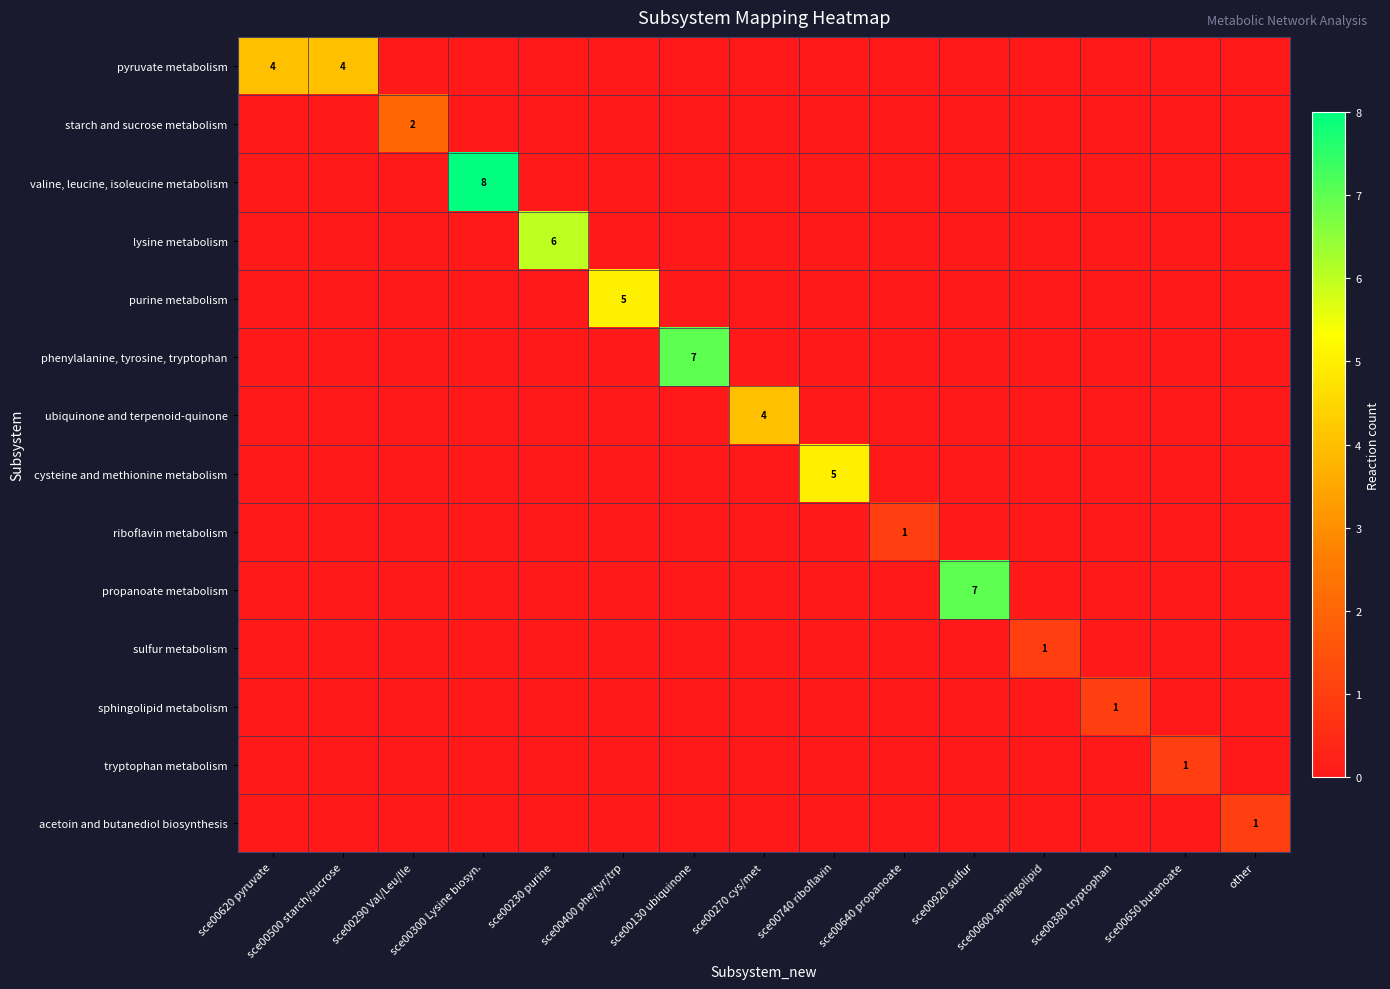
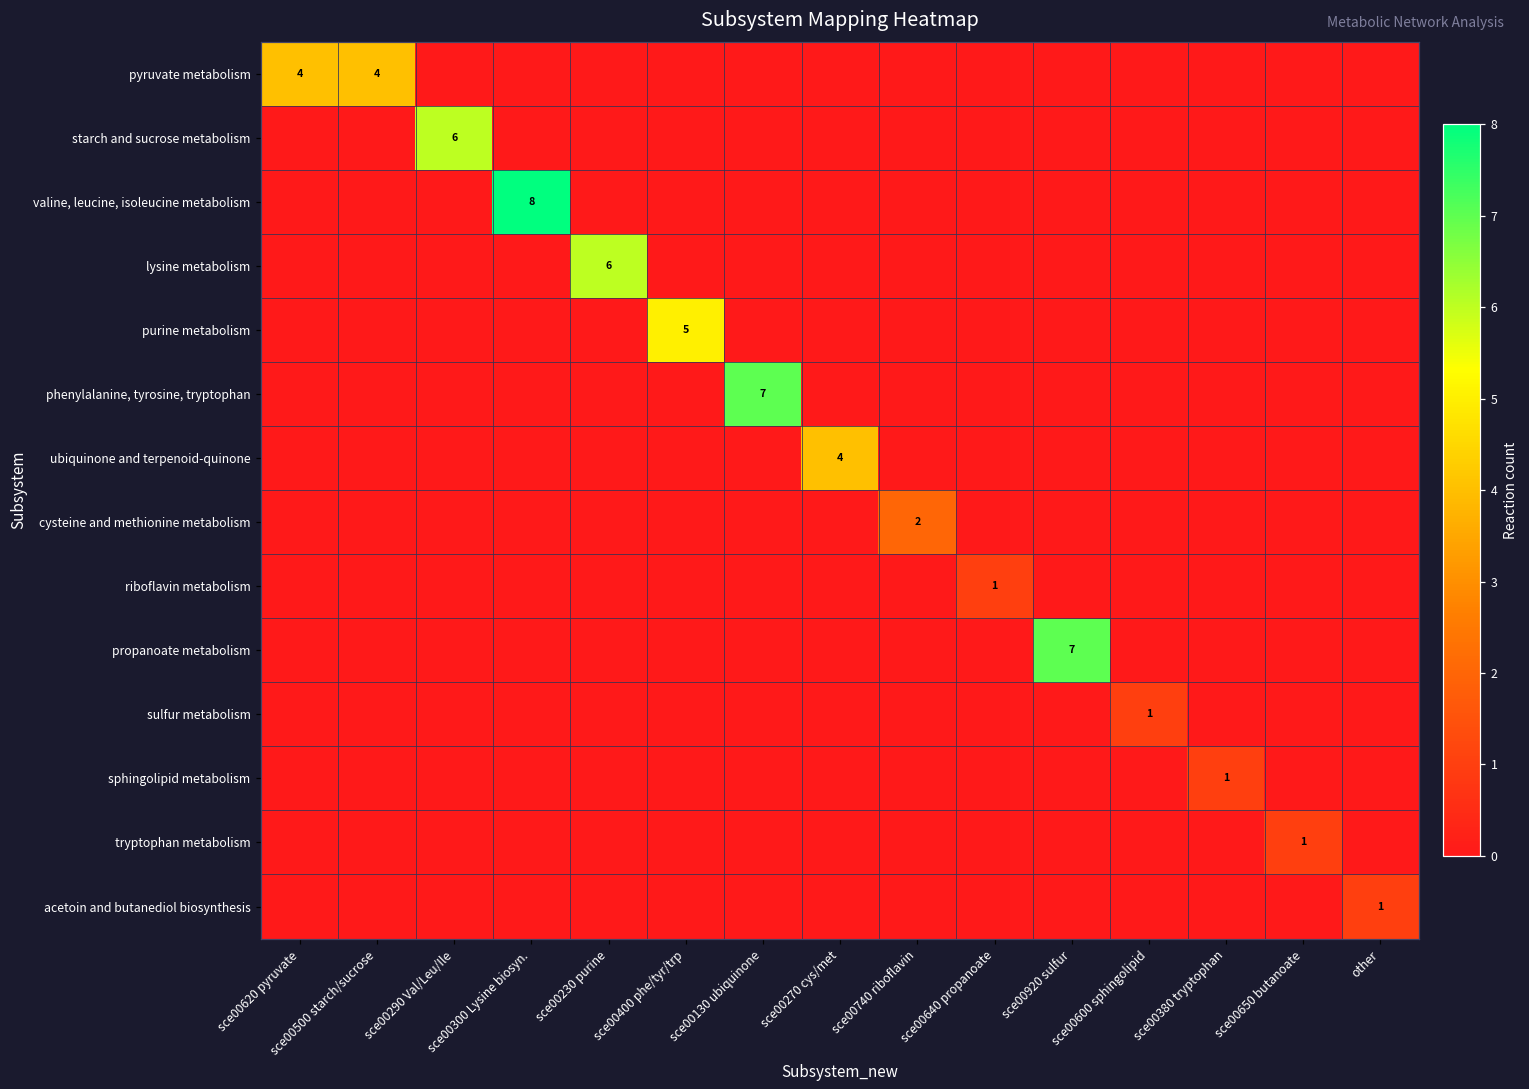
  {
    "pyruvate metabolism": {
      "sce00620 pyruvate": 4,
      "sce00500 starch/sucrose": 4
    },
    "starch and sucrose metabolism": {
-     "sce00290 Val/Leu/Ile": 2
+     "sce00290 Val/Leu/Ile": 6
    },
    "valine, leucine, isoleucine metabolism": {
      "sce00300 Lysine biosyn.": 8
    },
    "lysine metabolism": {
      "sce00230 purine": 6
    },
    "purine metabolism": {
      "sce00400 phe/tyr/trp": 5
    },
    "phenylalanine, tyrosine, tryptophan": {
      "sce00130 ubiquinone": 7
    },
    "ubiquinone and terpenoid-quinone": {
      "sce00270 cys/met": 4
    },
    "cysteine and methionine metabolism": {
-     "sce00740 riboflavin": 5
+     "sce00740 riboflavin": 2
    },
    "riboflavin metabolism": {
      "sce00640 propanoate": 1
    },
    "propanoate metabolism": {
      "sce00920 sulfur": 7
    },
    "sulfur metabolism": {
      "sce00600 sphingolipid": 1
    },
    "sphingolipid metabolism": {
      "sce00380 tryptophan": 1
    },
    "tryptophan metabolism": {
      "sce00650 butanoate": 1
    },
    "acetoin and butanediol biosynthesis": {
      "other": 1
    }
  }
